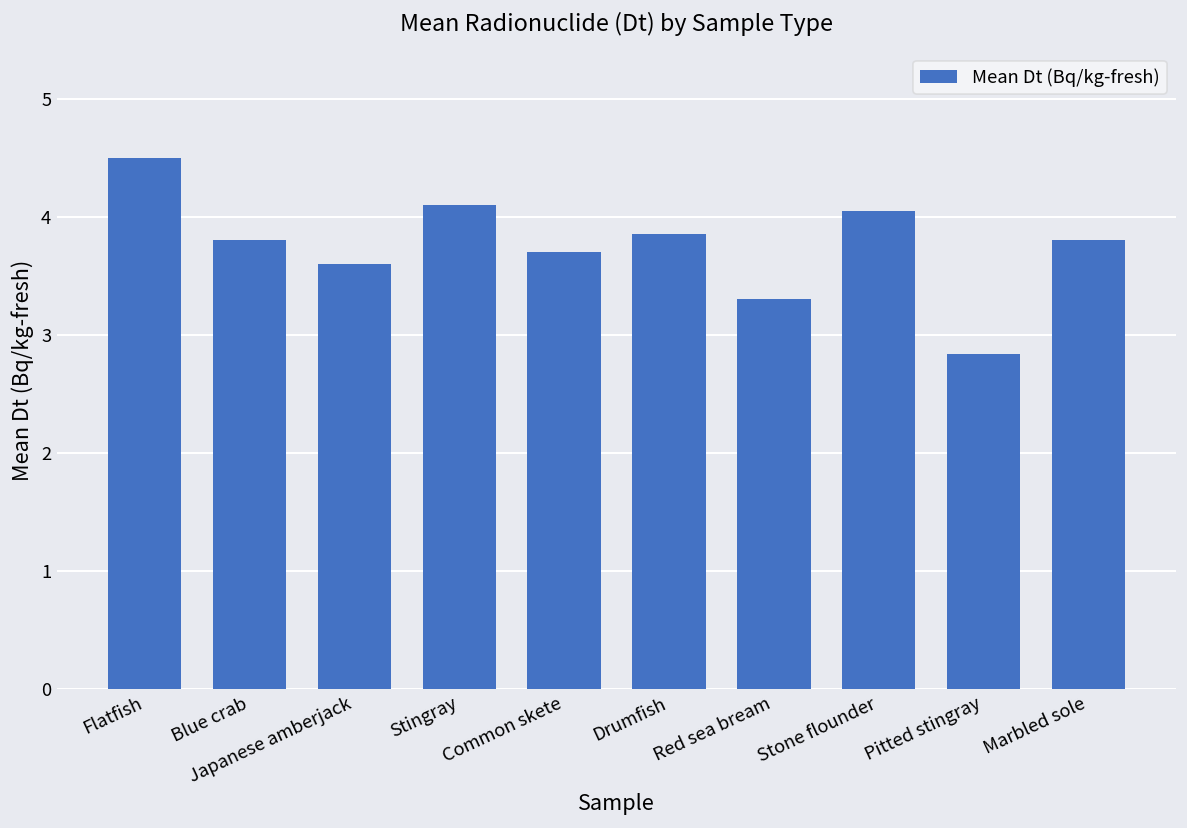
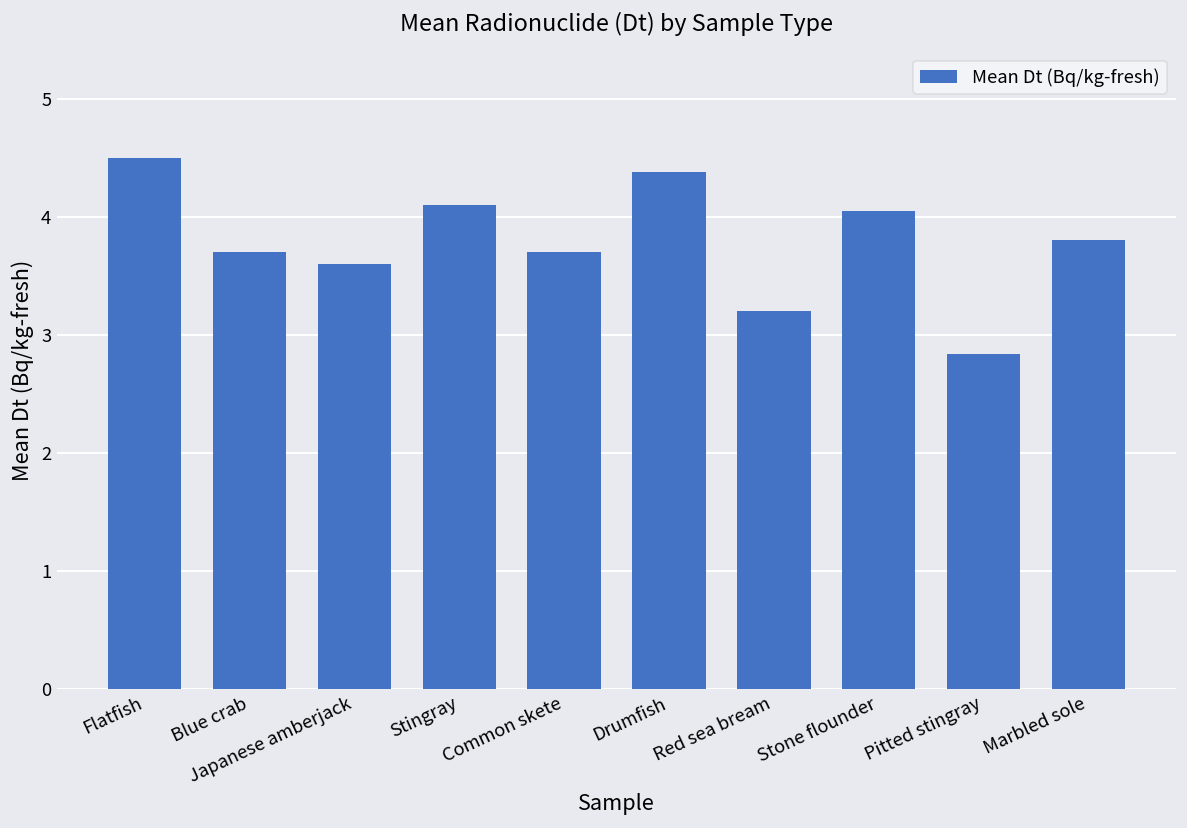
  {
    "Flatfish": 4.5,
-   "Blue crab": 3.8,
+   "Blue crab": 3.7,
    "Japanese amberjack": 3.6,
    "Stingray": 4.1,
    "Common skete": 3.7,
-   "Drumfish": 3.9,
-   "Red sea bream": 3.3,
+   "Drumfish": 4.4,
+   "Red sea bream": 3.2,
    "Stone flounder": 4.1,
    "Pitted stingray": 2.8,
    "Marbled sole": 3.8
  }
